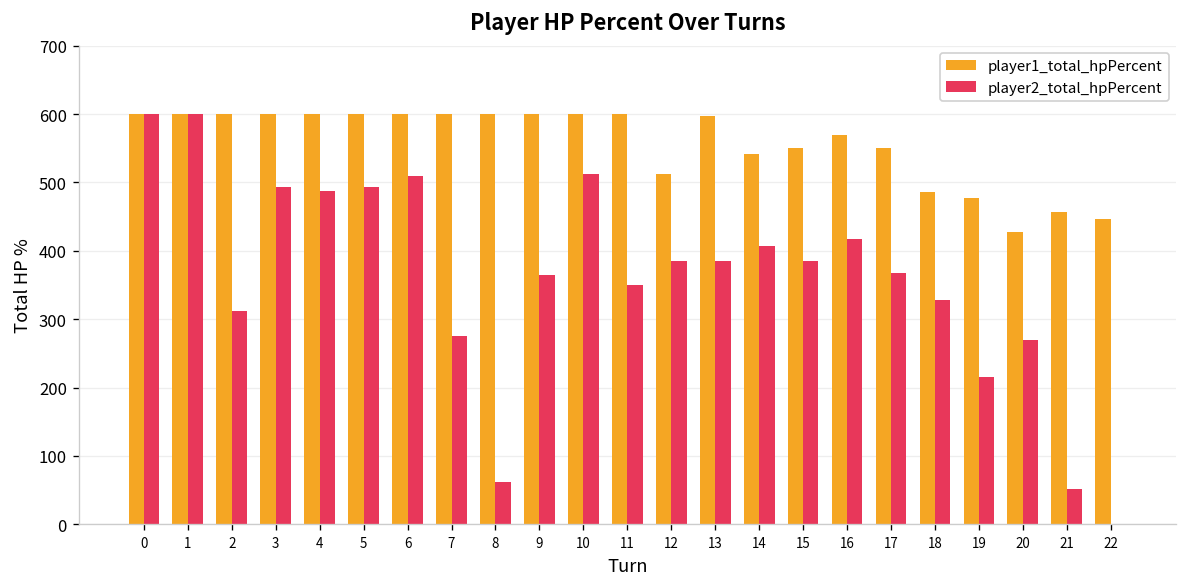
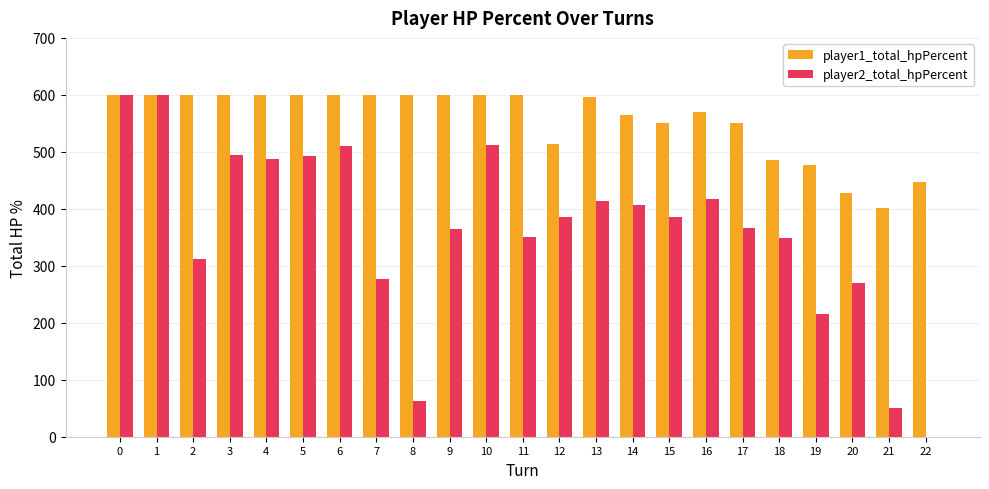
  {
    "player1_total_hpPercent": {
      "0": 600,
      "1": 600,
      "2": 600,
      "3": 600,
      "4": 600,
      "5": 600,
      "6": 600,
      "7": 600,
      "8": 600,
      "9": 600,
      "10": 600,
      "11": 600,
      "12": 510,
      "13": 600,
-     "14": 540,
+     "14": 570,
      "15": 550,
      "16": 570,
      "17": 550,
      "18": 490,
      "19": 480,
      "20": 430,
-     "21": 460,
+     "21": 400,
      "22": 450
    },
    "player2_total_hpPercent": {
      "0": 600,
      "1": 600,
      "2": 310,
      "3": 490,
      "4": 490,
      "5": 490,
      "6": 510,
      "7": 280,
      "8": 60,
      "9": 370,
      "10": 510,
      "11": 350,
      "12": 390,
-     "13": 390,
+     "13": 410,
      "14": 410,
      "15": 390,
      "16": 420,
      "17": 370,
-     "18": 330,
+     "18": 350,
      "19": 220,
      "20": 270,
      "21": 50,
      "22": 0
    }
  }
